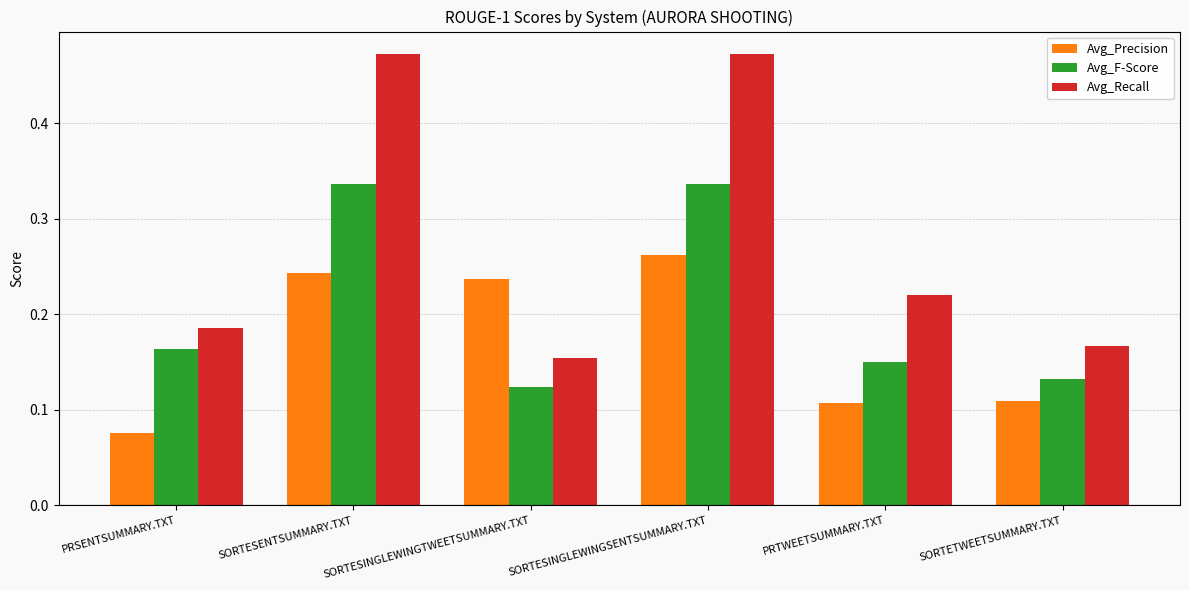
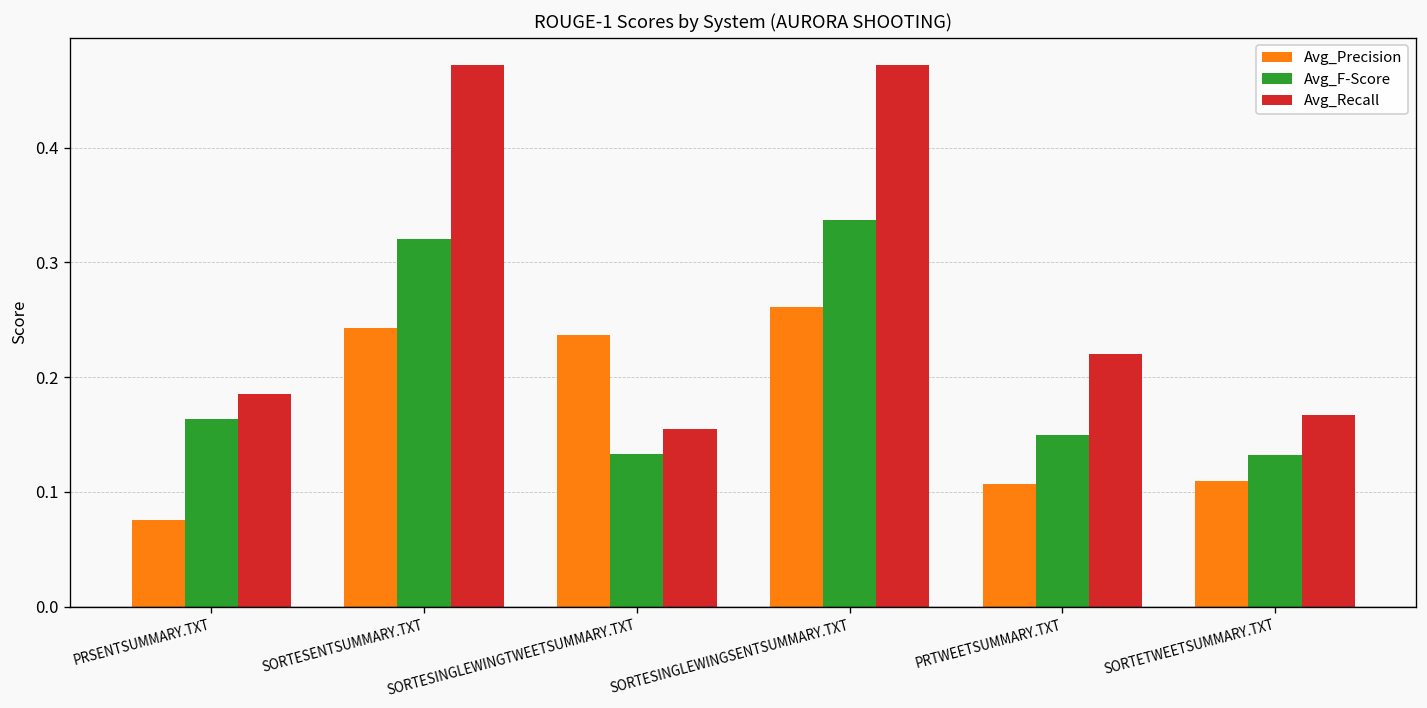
  {
    "Avg_Precision": {
      "PRSENTSUMMARY.TXT": 0.08,
      "SORTESENTSUMMARY.TXT": 0.24,
      "SORTESINGLEWINGTWEETSUMMARY.TXT": 0.24,
      "SORTESINGLEWINGSENTSUMMARY.TXT": 0.26,
      "PRTWEETSUMMARY.TXT": 0.11,
      "SORTETWEETSUMMARY.TXT": 0.11
    },
    "Avg_F-Score": {
      "PRSENTSUMMARY.TXT": 0.16,
-     "SORTESENTSUMMARY.TXT": 0.34,
-     "SORTESINGLEWINGTWEETSUMMARY.TXT": 0.12,
+     "SORTESENTSUMMARY.TXT": 0.32,
+     "SORTESINGLEWINGTWEETSUMMARY.TXT": 0.13,
      "SORTESINGLEWINGSENTSUMMARY.TXT": 0.34,
      "PRTWEETSUMMARY.TXT": 0.15,
      "SORTETWEETSUMMARY.TXT": 0.13
    },
    "Avg_Recall": {
      "PRSENTSUMMARY.TXT": 0.19,
      "SORTESENTSUMMARY.TXT": 0.47,
      "SORTESINGLEWINGTWEETSUMMARY.TXT": 0.15,
      "SORTESINGLEWINGSENTSUMMARY.TXT": 0.47,
      "PRTWEETSUMMARY.TXT": 0.22,
      "SORTETWEETSUMMARY.TXT": 0.17
    }
  }
